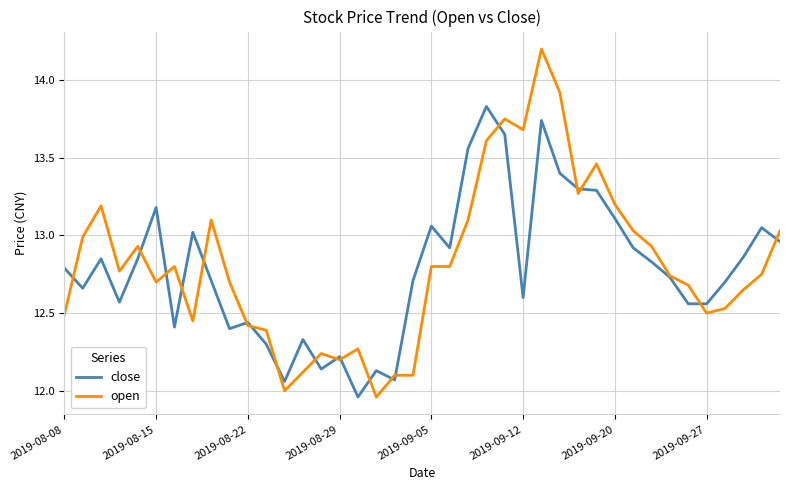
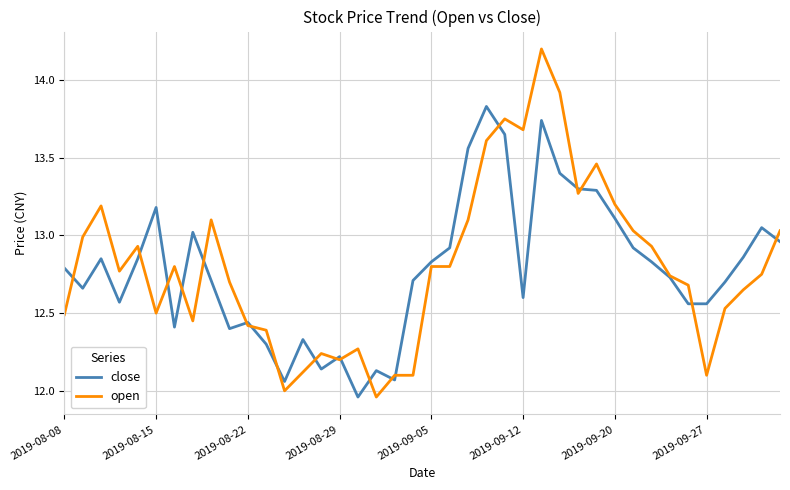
  {
    "close": {
      "2019-08-08": 12.79,
      "2019-08-15": 13.18,
      "2019-08-22": 12.44,
      "2019-08-29": 12.22,
-     "2019-09-05": 13.06,
+     "2019-09-05": 12.83,
      "2019-09-12": 12.60,
      "2019-09-20": 13.11,
      "2019-09-27": 12.56
    },
    "open": {
      "2019-08-08": 12.5,
-     "2019-08-15": 12.7,
+     "2019-08-15": 12.5,
      "2019-08-22": 12.42,
      "2019-08-29": 12.2,
      "2019-09-05": 12.8,
      "2019-09-12": 13.68,
      "2019-09-20": 13.2,
-     "2019-09-27": 12.5
+     "2019-09-27": 12.1
    }
  }
